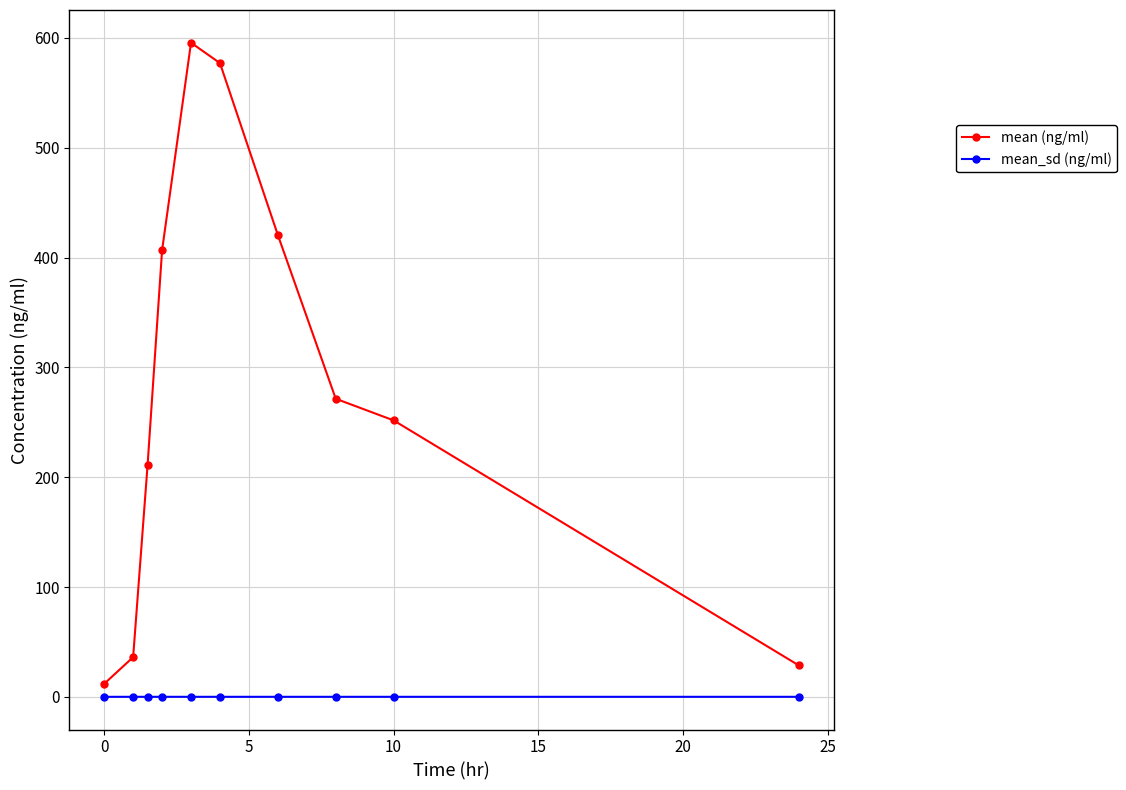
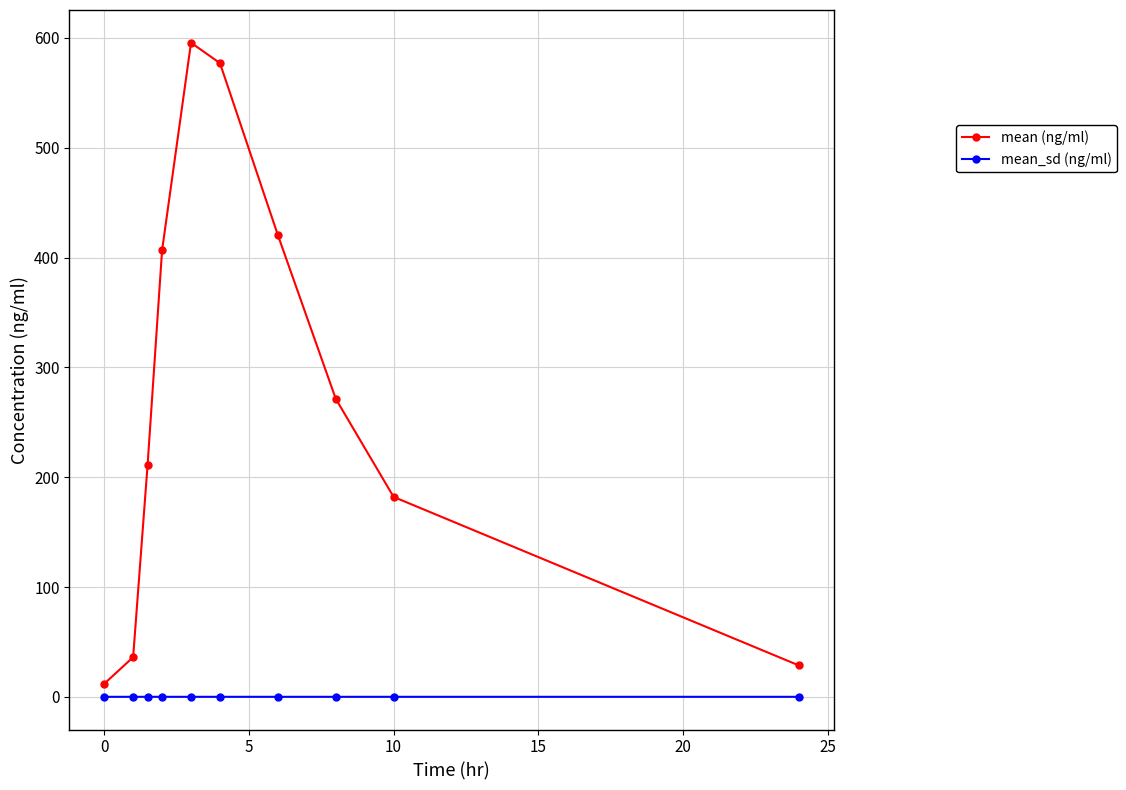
  {
    "mean (ng/ml)": {
      "0": 12,
-     "10": 252
+     "10": 182
    },
    "mean_sd (ng/ml)": {
      "0": 0,
      "10": 0
    }
  }
